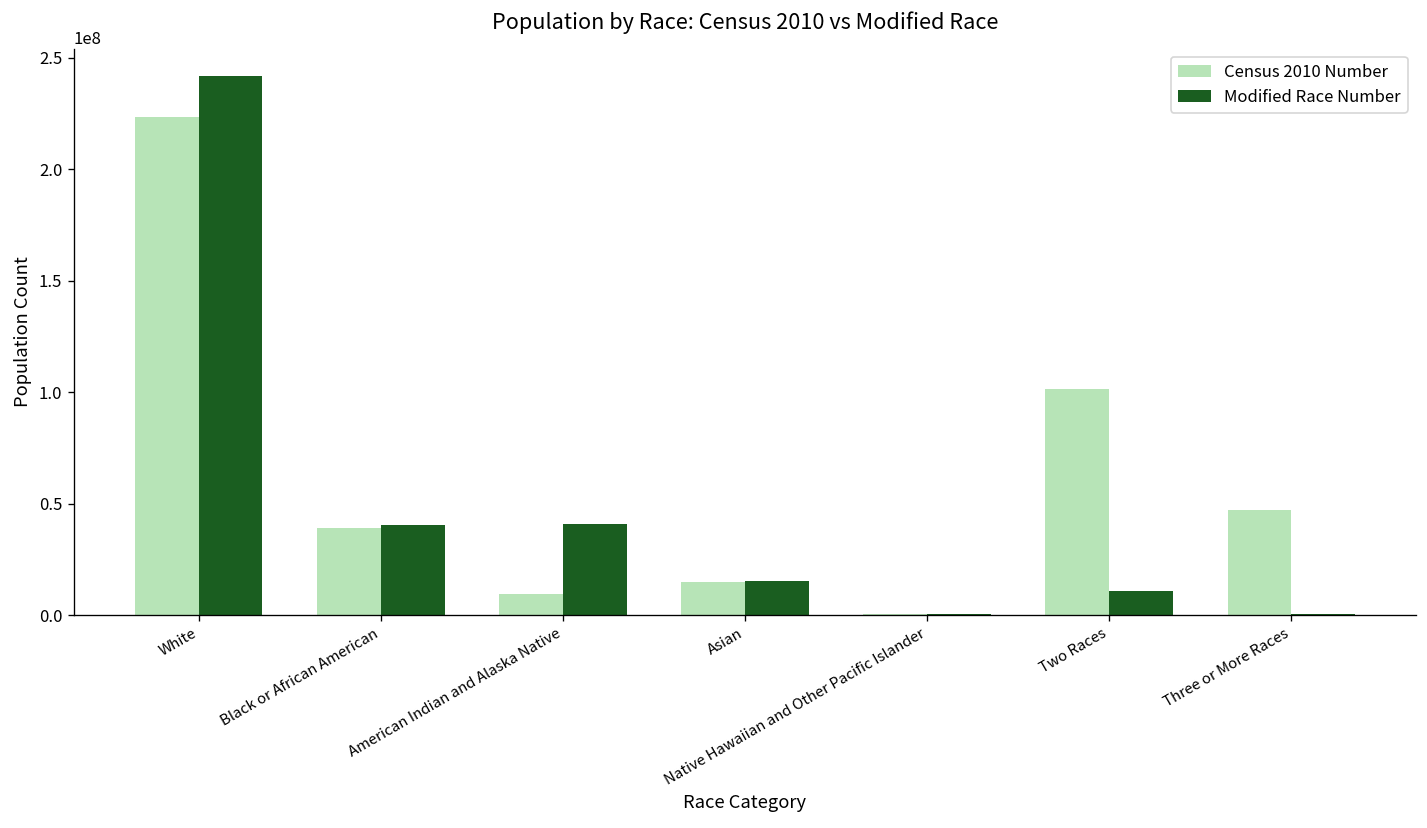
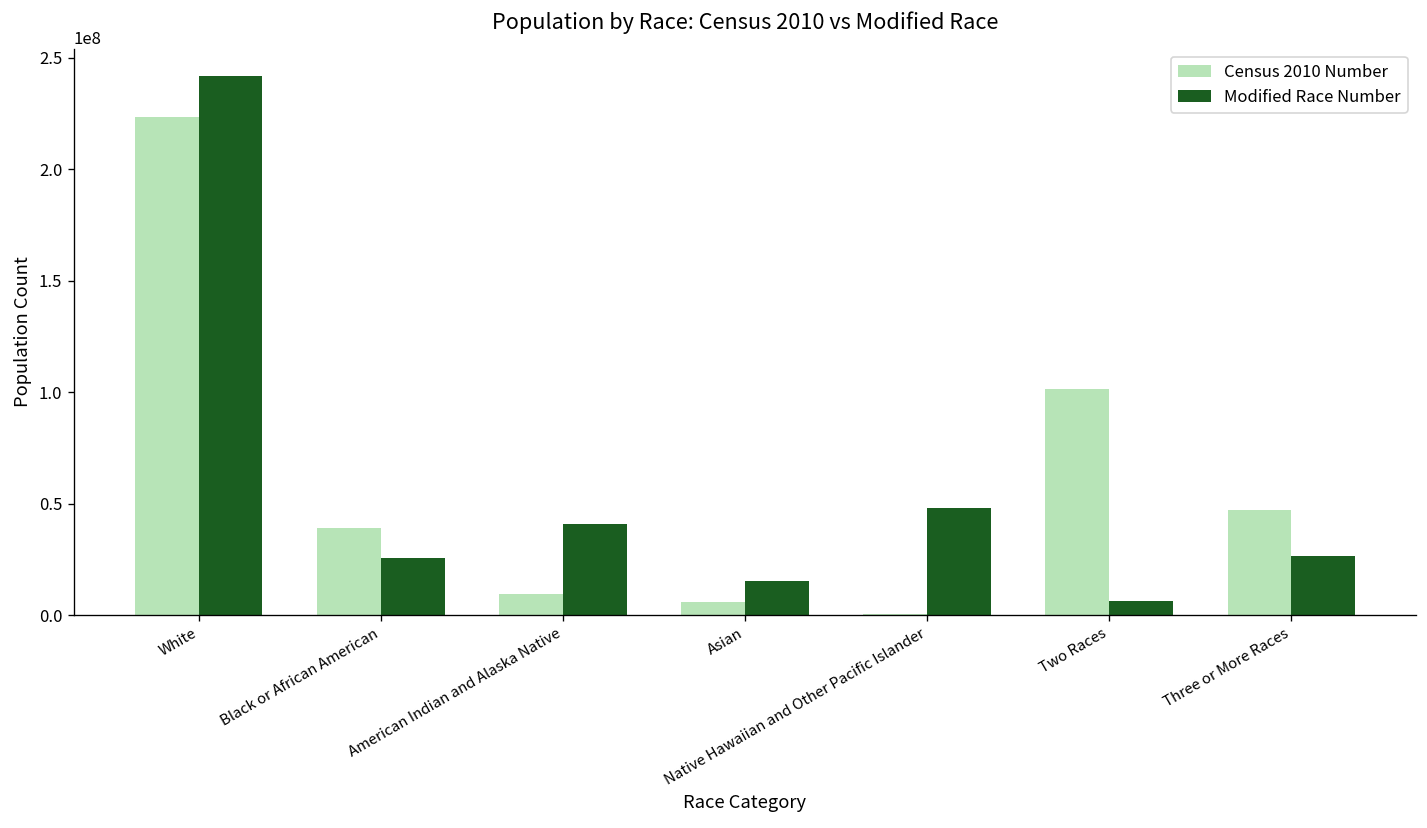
  {
    "Census 2010 Number": {
      "White": 224000000,
      "Black or African American": 39000000,
      "American Indian and Alaska Native": 10000000,
-     "Asian": 15000000,
+     "Asian": 6000000,
      "Two Races": 101000000,
      "Three or More Races": 47000000
    },
    "Modified Race Number": {
      "White": 242000000,
-     "Black or African American": 40000000,
+     "Black or African American": 26000000,
      "American Indian and Alaska Native": 41000000,
      "Asian": 15000000,
-     "Native Hawaiian and Other Pacific Islander": 1000000,
-     "Two Races": 11000000,
-     "Three or More Races": 1000000
+     "Native Hawaiian and Other Pacific Islander": 48000000,
+     "Two Races": 6000000,
+     "Three or More Races": 26000000
    }
  }
